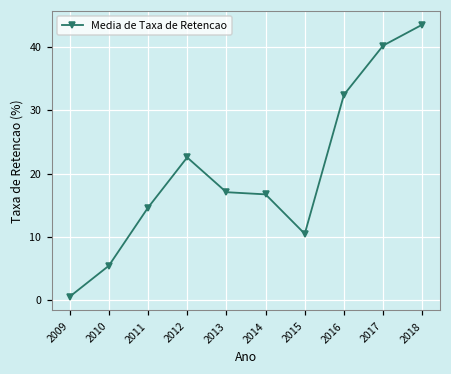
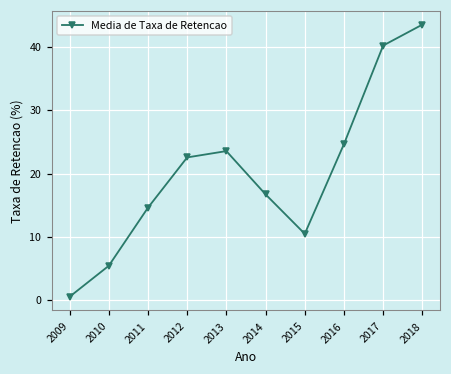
  {
    "2009": 1,
    "2010": 5,
    "2011": 15,
    "2012": 23,
-   "2013": 17,
+   "2013": 24,
    "2014": 17,
    "2015": 11,
-   "2016": 32,
+   "2016": 25,
    "2017": 40,
    "2018": 43
  }
